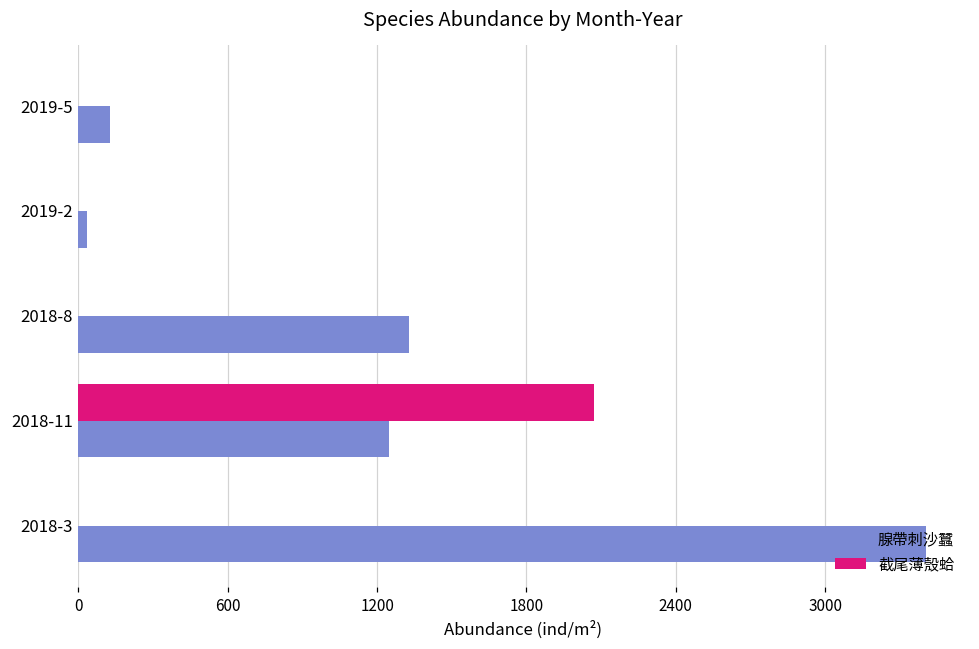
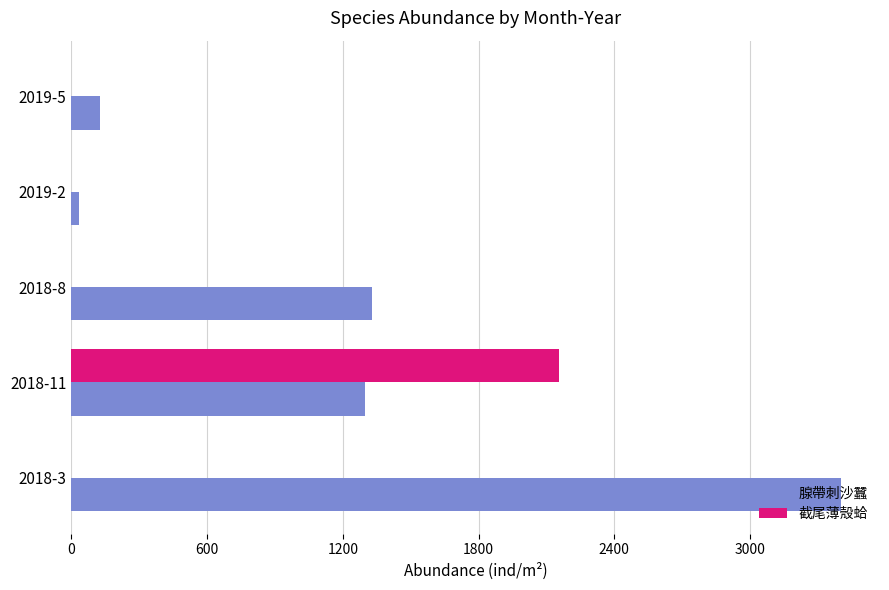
  {
    "腺帶刺沙蠶": {
      "2019-5": 130,
      "2019-2": 30,
      "2018-8": 1330,
-     "2018-11": 1250,
+     "2018-11": 1300,
      "2018-3": 3400
    },
    "截尾薄殼蛤": {
      "2019-5": 0,
      "2019-2": 0,
      "2018-8": 0,
-     "2018-11": 2070,
+     "2018-11": 2150,
      "2018-3": 0
    }
  }
